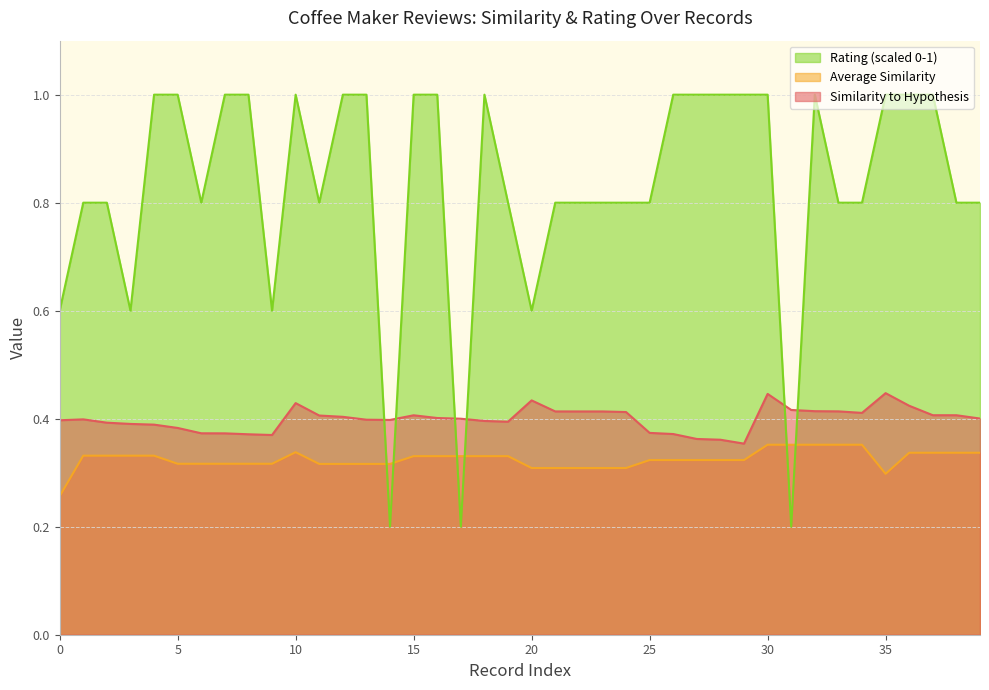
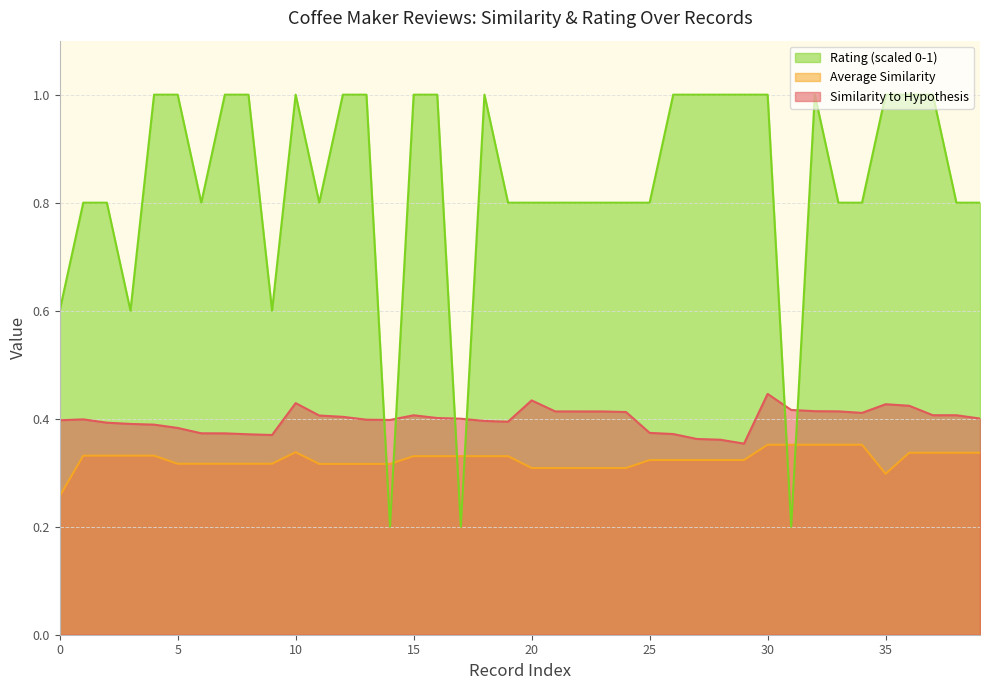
  {
    "Rating (scaled 0-1)": {
      "0": 0.60,
      "5": 1.00,
      "10": 1.00,
      "15": 1.00,
-     "20": 0.60,
+     "20": 0.80,
      "25": 0.80,
      "30": 1.00
    },
    "Average Similarity": {
      "0": 0.26,
      "5": 0.32,
      "10": 0.34,
      "15": 0.33,
      "20": 0.31,
      "25": 0.32,
      "30": 0.35,
      "35": 0.30
    },
    "Similarity to Hypothesis": {
      "0": 0.40,
      "5": 0.38,
      "10": 0.43,
      "15": 0.41,
      "20": 0.43,
      "25": 0.37,
      "30": 0.45,
-     "35": 0.45
+     "35": 0.43
    }
  }
